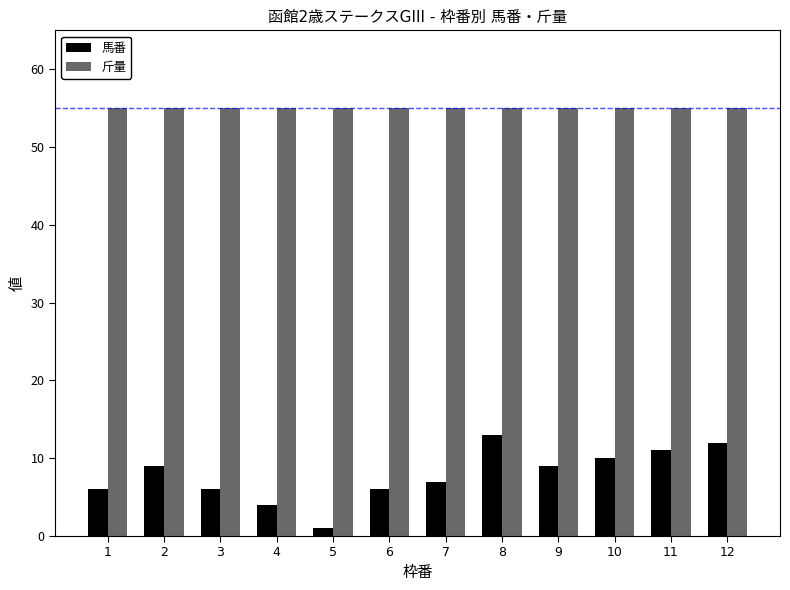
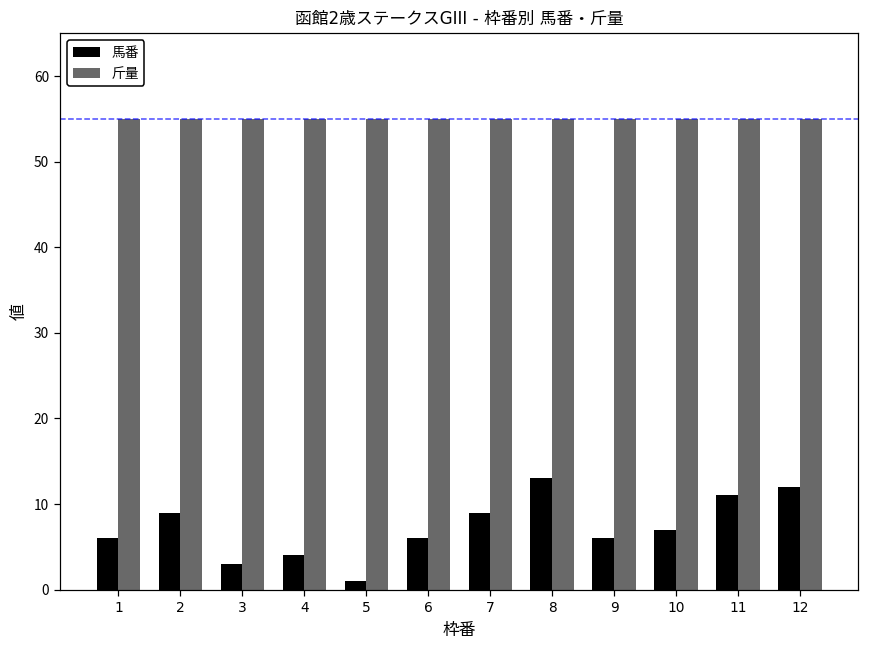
  {
    "馬番": {
      "1": 6,
      "2": 9,
-     "3": 6,
+     "3": 3,
      "4": 4,
      "5": 1,
      "6": 6,
-     "7": 7,
+     "7": 9,
      "8": 13,
-     "9": 9,
-     "10": 10,
+     "9": 6,
+     "10": 7,
      "11": 11,
      "12": 12
    },
    "斤量": {
      "1": 55,
      "2": 55,
      "3": 55,
      "4": 55,
      "5": 55,
      "6": 55,
      "7": 55,
      "8": 55,
      "9": 55,
      "10": 55,
      "11": 55,
      "12": 55
    }
  }
